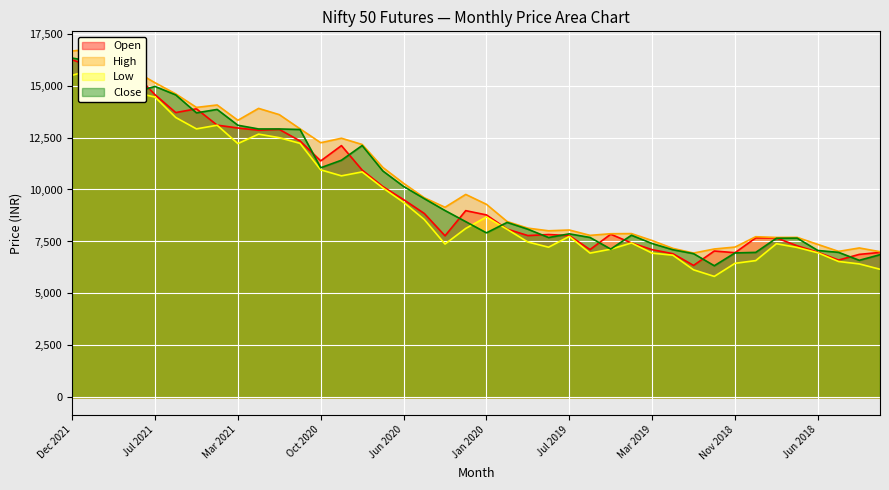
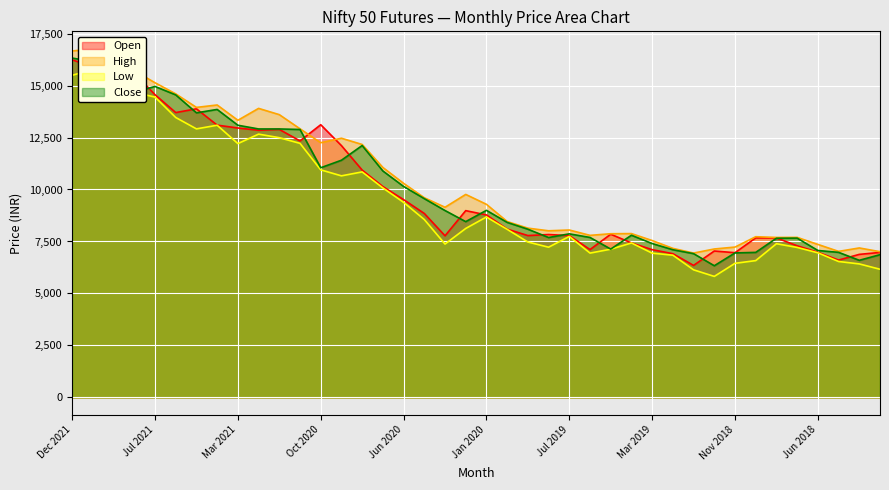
  {
    "Open": {
      "Mar 2021": "13,000",
-     "Oct 2020": "11,400",
+     "Oct 2020": "13,100",
      "Jun 2020": "9,500",
      "Mar 2019": "7,100"
    },
    "Close": {
      "Jul 2021": "15,000",
      "Mar 2021": "13,100",
      "Jun 2020": "10,100",
-     "Jan 2020": "7,900",
+     "Jan 2020": "9,000",
      "Mar 2019": "7,400"
    }
  }
